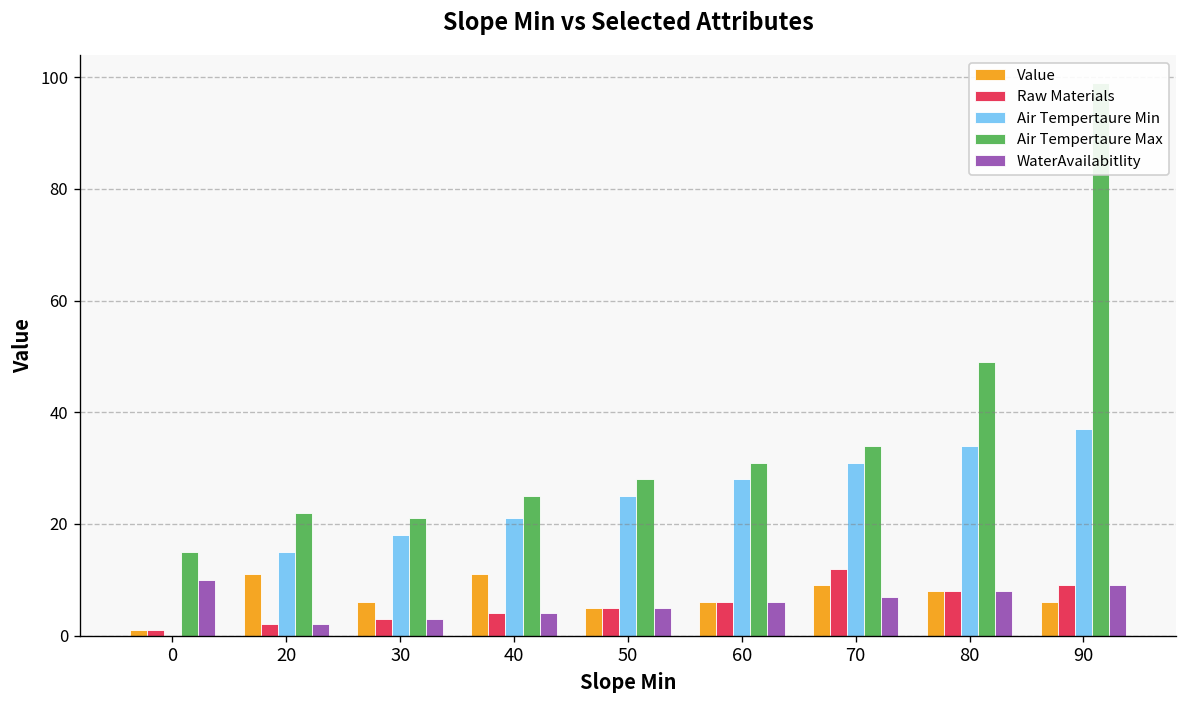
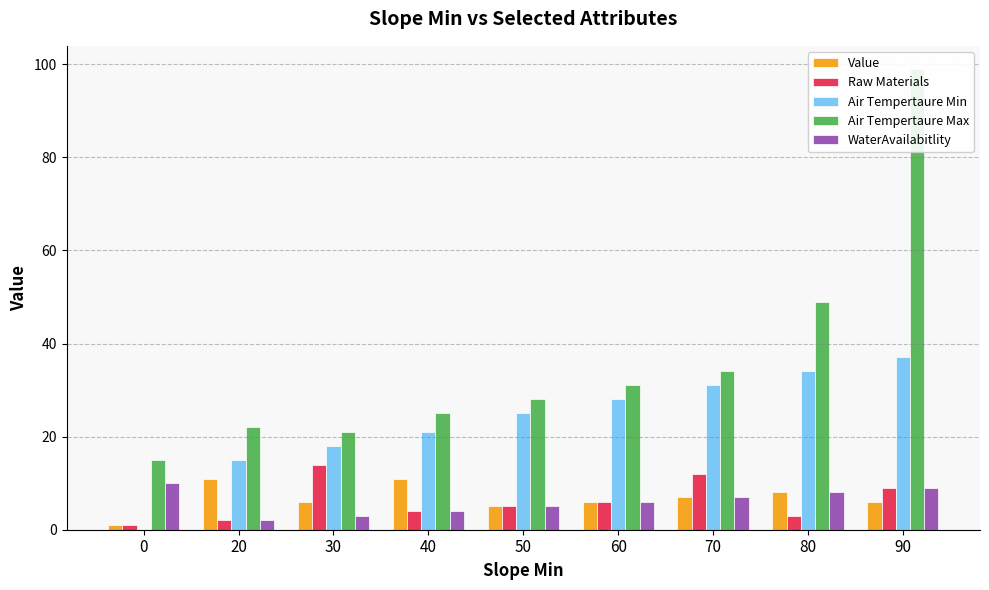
  {
    "Value": {
      "0": 1,
      "20": 11,
      "30": 6,
      "40": 11,
      "50": 5,
      "60": 6,
-     "70": 9,
+     "70": 7,
      "80": 8,
      "90": 6
    },
    "Raw Materials": {
      "0": 1,
      "20": 2,
-     "30": 3,
+     "30": 14,
      "40": 4,
      "50": 5,
      "60": 6,
      "70": 12,
-     "80": 8,
+     "80": 3,
      "90": 9
    },
    "Air Tempertaure Min": {
      "0": 0,
      "20": 15,
      "30": 18,
      "40": 21,
      "50": 25,
      "60": 28,
      "70": 31,
      "80": 34,
      "90": 37
    },
    "Air Tempertaure Max": {
      "0": 15,
      "20": 22,
      "30": 21,
      "40": 25,
      "50": 28,
      "60": 31,
      "70": 34,
      "80": 49
    },
    "WaterAvailabitlity": {
      "0": 10,
      "20": 2,
      "30": 3,
      "40": 4,
      "50": 5,
      "60": 6,
      "70": 7,
      "80": 8,
      "90": 9
    }
  }
